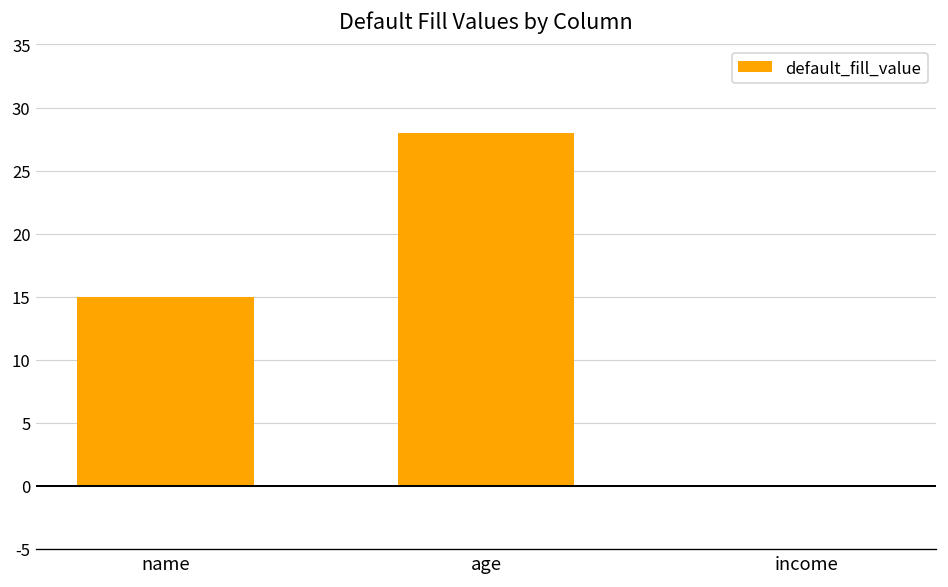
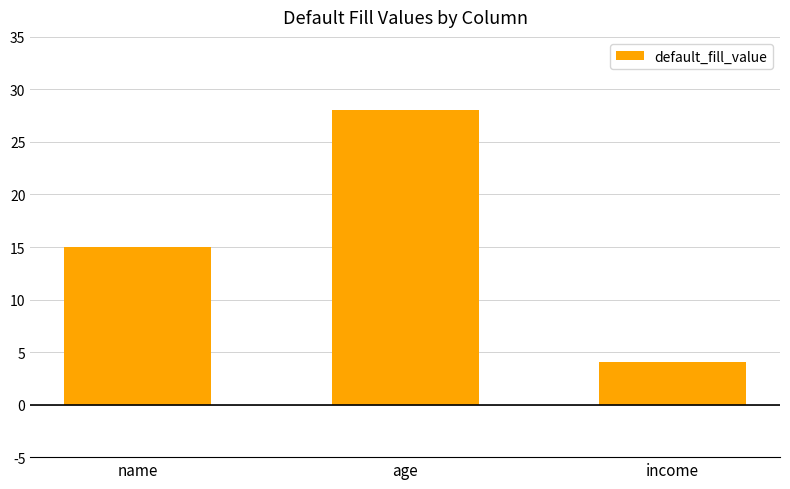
  {
    "name": 15.0,
    "age": 28.0,
-   "income": 0.0
+   "income": 4.1
  }
